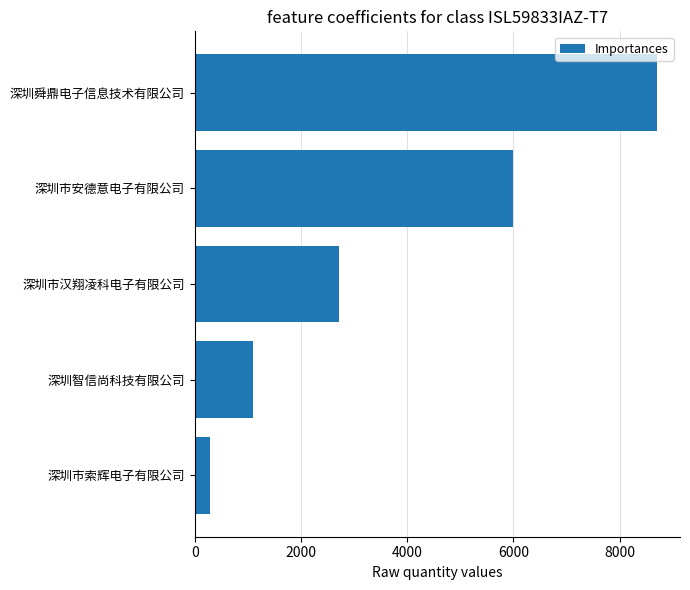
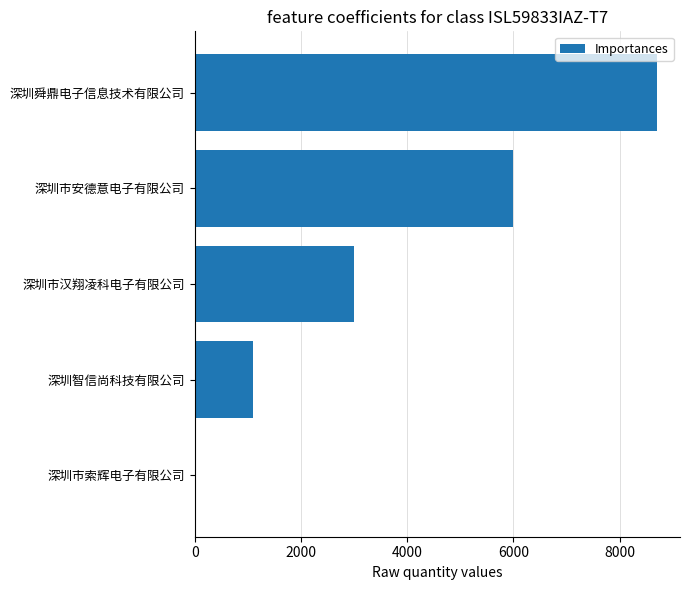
  {
    "深圳舜鼎电子信息技术有限公司": 8700,
    "深圳市安德意电子有限公司": 6000,
-   "深圳市汉翔凌科电子有限公司": 2700,
+   "深圳市汉翔凌科电子有限公司": 3000,
    "深圳智信尚科技有限公司": 1100,
-   "深圳市索辉电子有限公司": 300
+   "深圳市索辉电子有限公司": 0
  }
